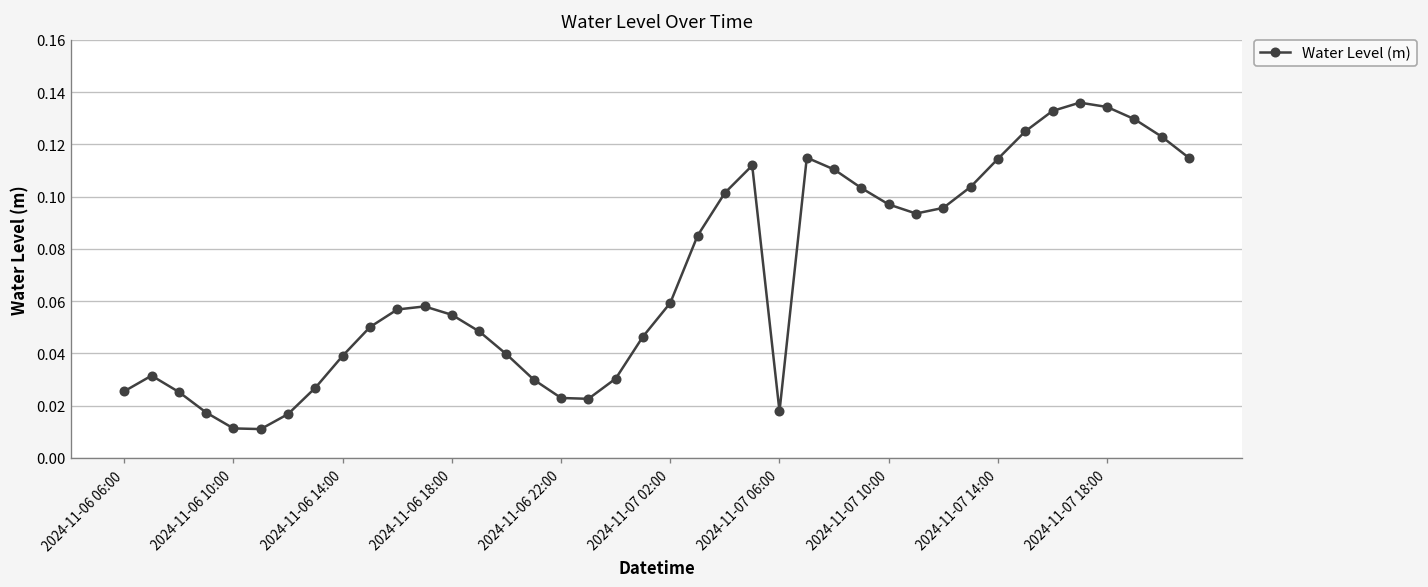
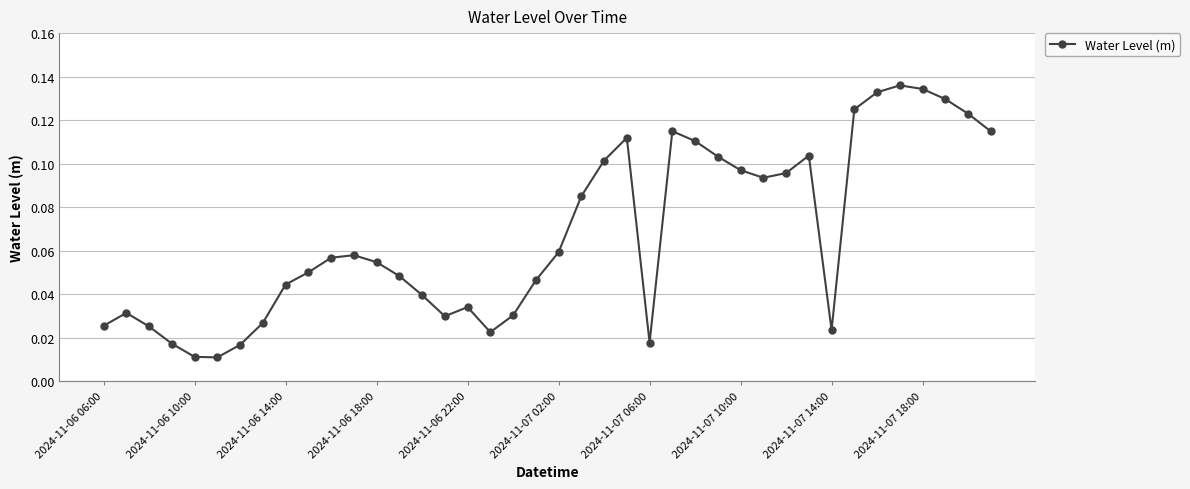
  {
    "2024-11-06 06:00": 0.026,
    "2024-11-06 10:00": 0.011,
-   "2024-11-06 14:00": 0.039,
+   "2024-11-06 14:00": 0.044,
    "2024-11-06 18:00": 0.055,
-   "2024-11-06 22:00": 0.023,
+   "2024-11-06 22:00": 0.034,
    "2024-11-07 02:00": 0.059,
    "2024-11-07 06:00": 0.018,
    "2024-11-07 10:00": 0.097,
-   "2024-11-07 14:00": 0.114,
+   "2024-11-07 14:00": 0.024,
    "2024-11-07 18:00": 0.134
  }
